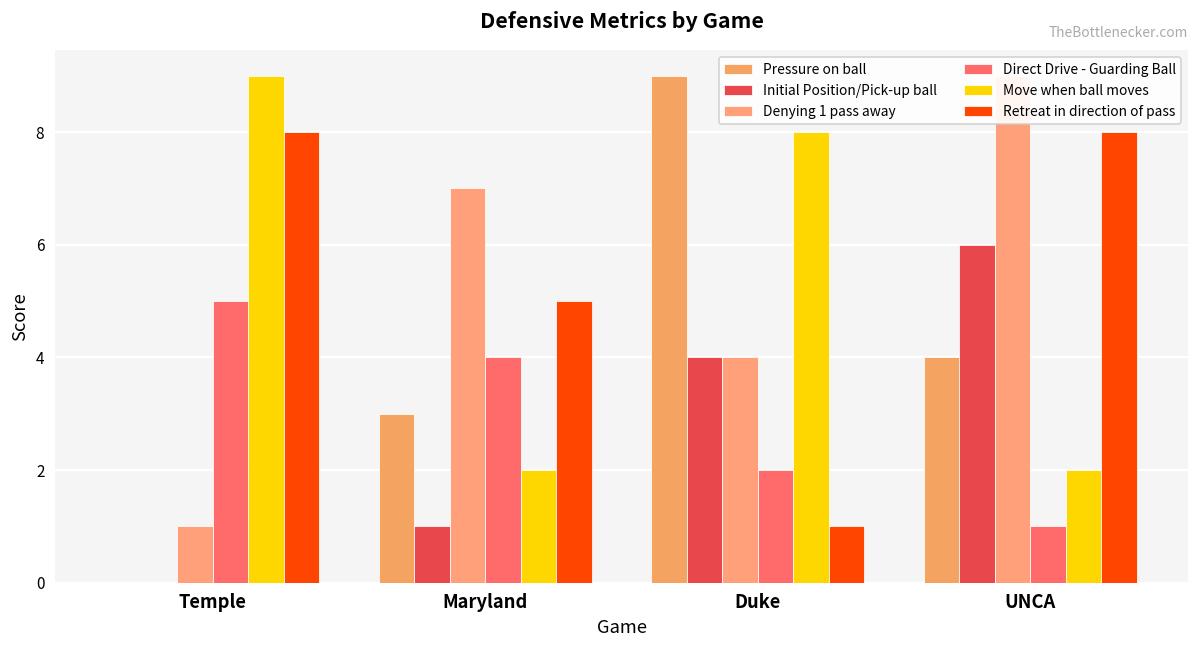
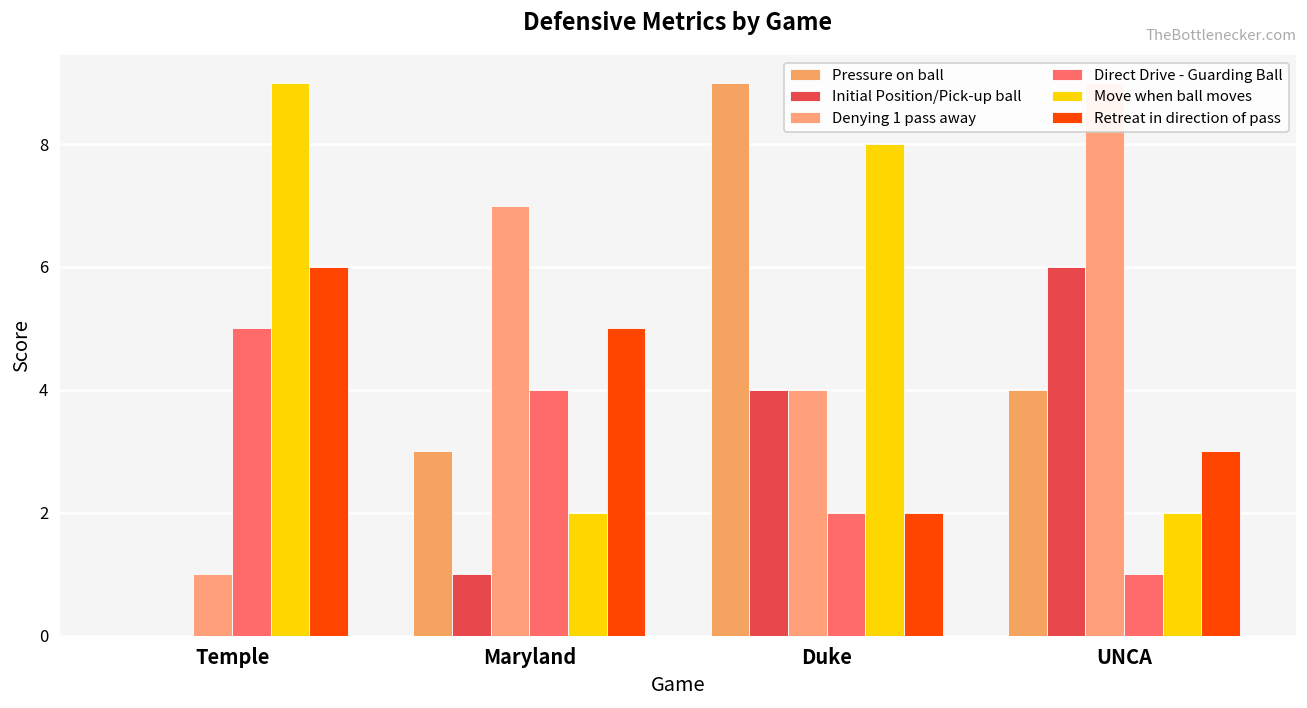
  {
    "Move when ball moves": {
      "Temple": 9,
      "Maryland": 2,
      "Duke": 8,
      "UNCA": 2
    },
    "Retreat in direction of pass": {
-     "Temple": 8,
+     "Temple": 6,
      "Maryland": 5,
-     "Duke": 1,
-     "UNCA": 8
+     "Duke": 2,
+     "UNCA": 3
    }
  }
